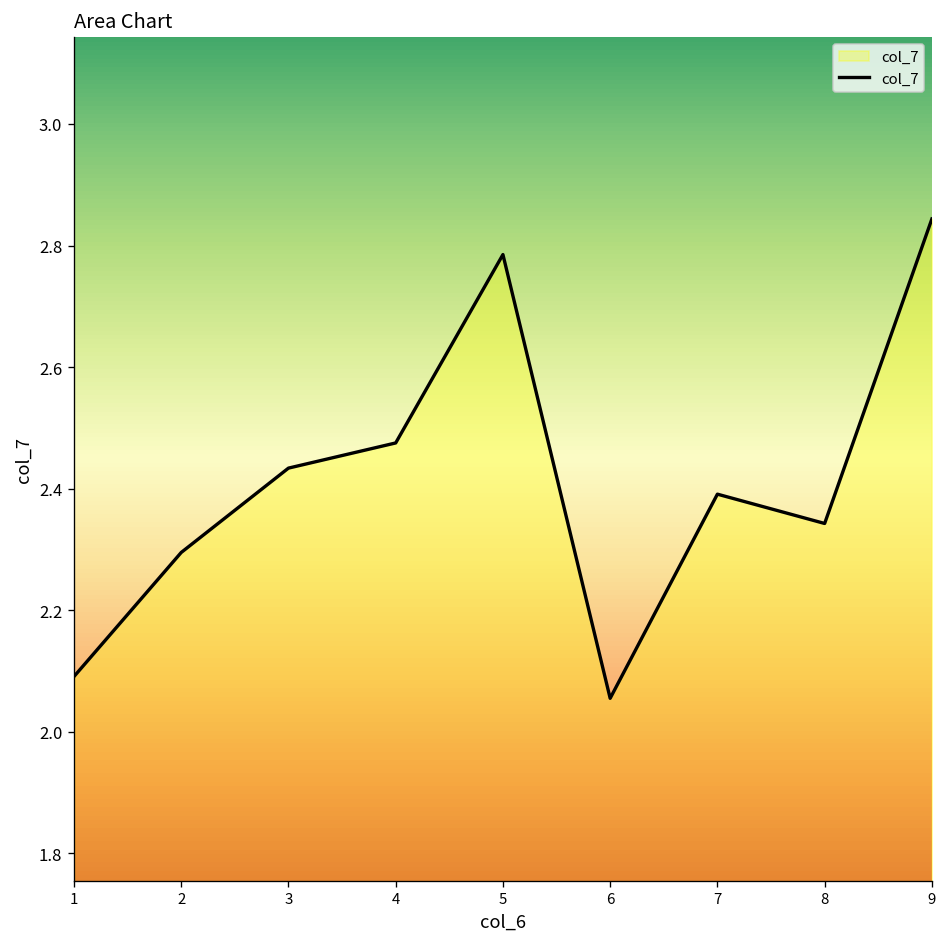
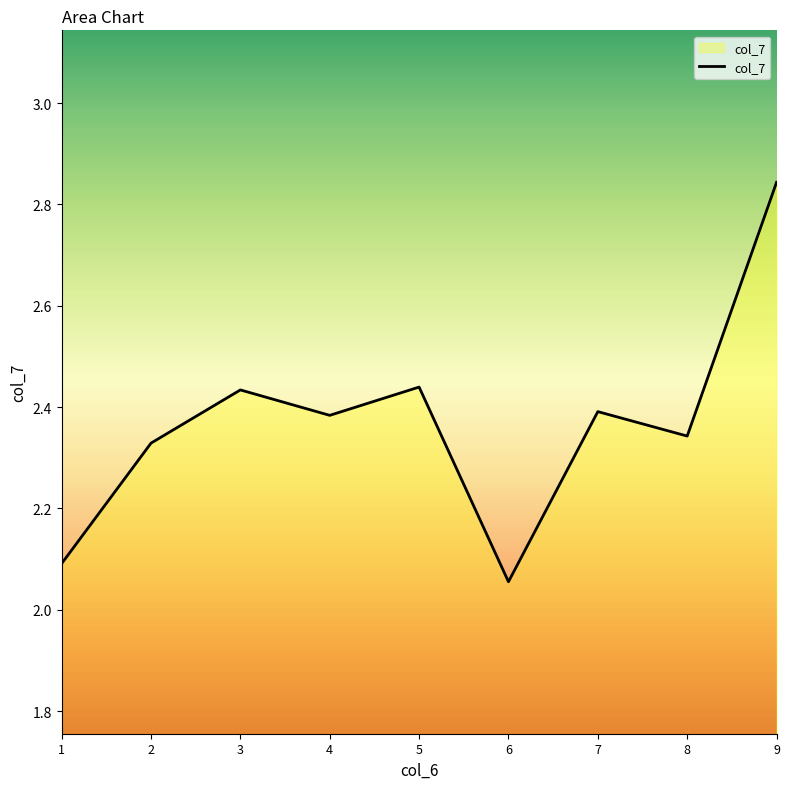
  {
    "1": 2.09,
-   "2": 2.30,
+   "2": 2.33,
    "3": 2.43,
-   "4": 2.48,
-   "5": 2.79,
+   "4": 2.38,
+   "5": 2.44,
    "6": 2.06,
    "7": 2.39,
    "8": 2.34,
    "9": 2.84
  }
